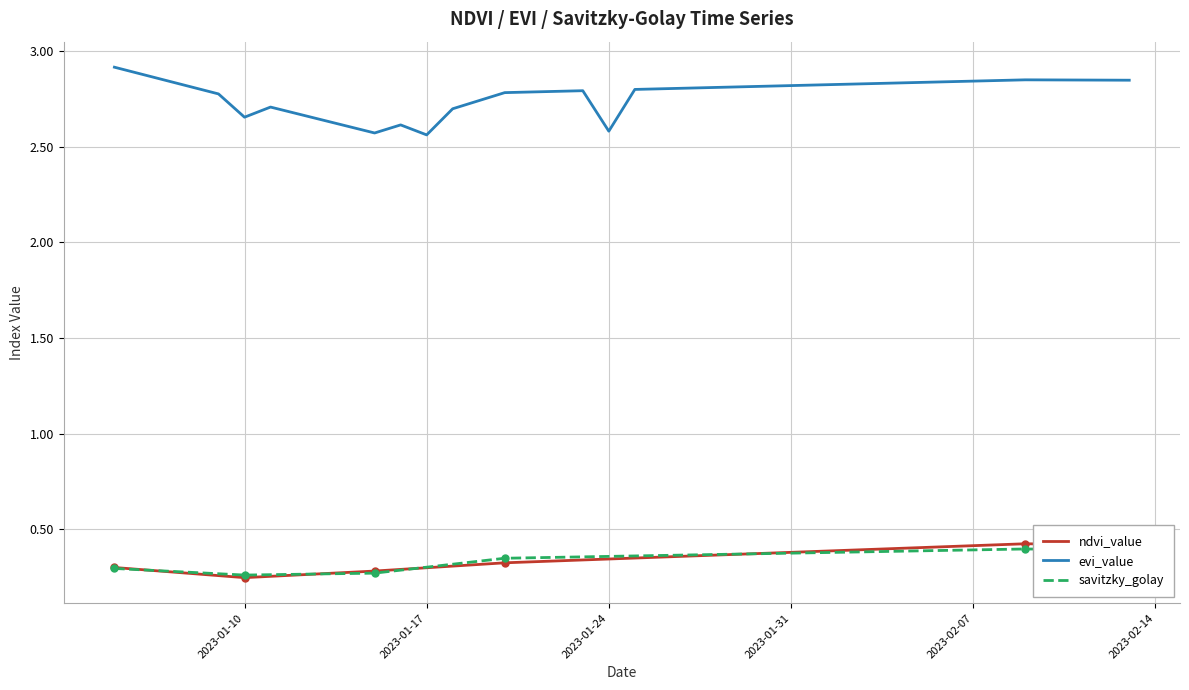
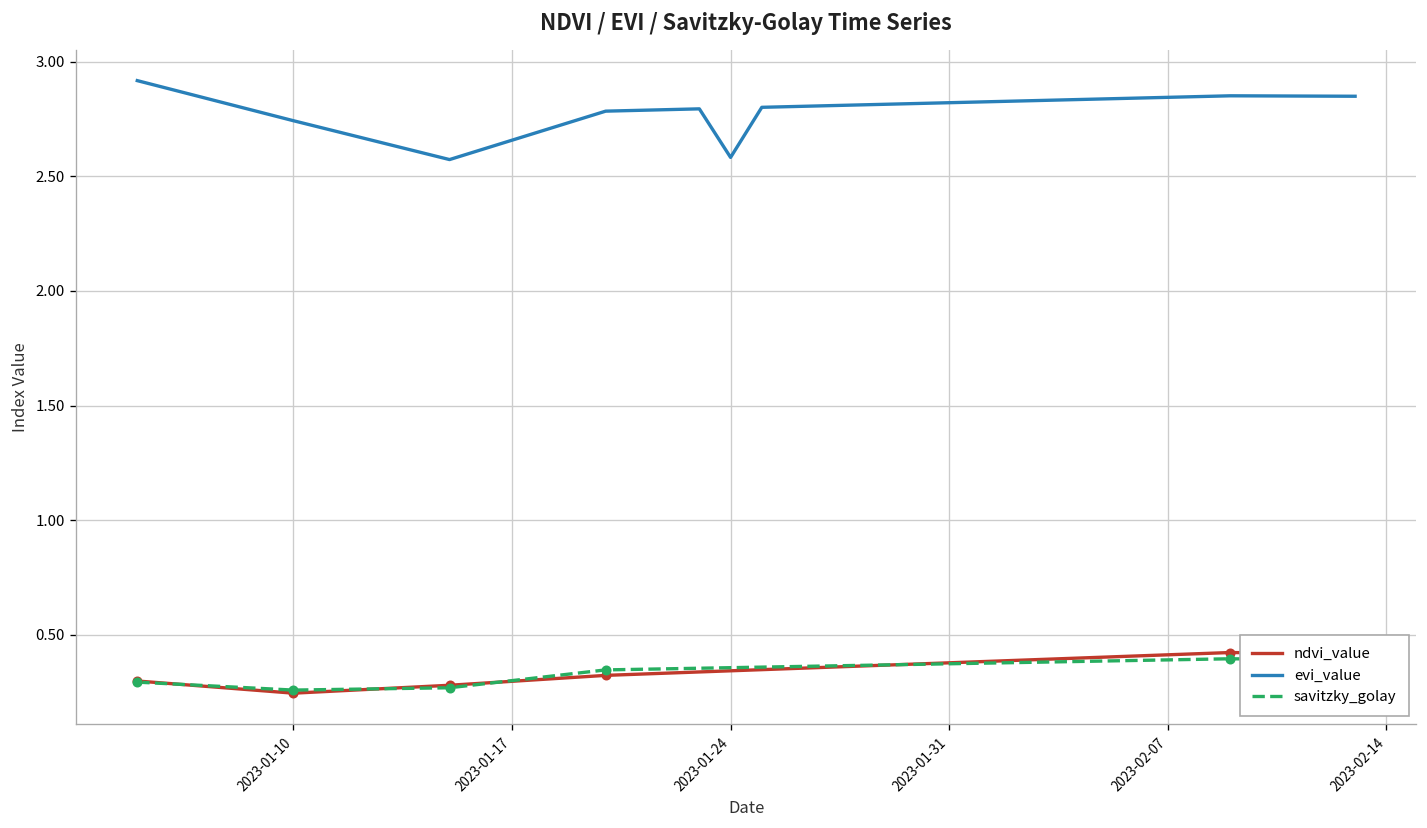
  {
    "evi_value": {
-     "2023-01-10": 2.66,
-     "2023-01-17": 2.56,
+     "2023-01-10": 2.74,
+     "2023-01-17": 2.66,
      "2023-01-24": 2.58,
      "2023-01-31": 2.82,
      "2023-02-07": 2.84
    }
  }
